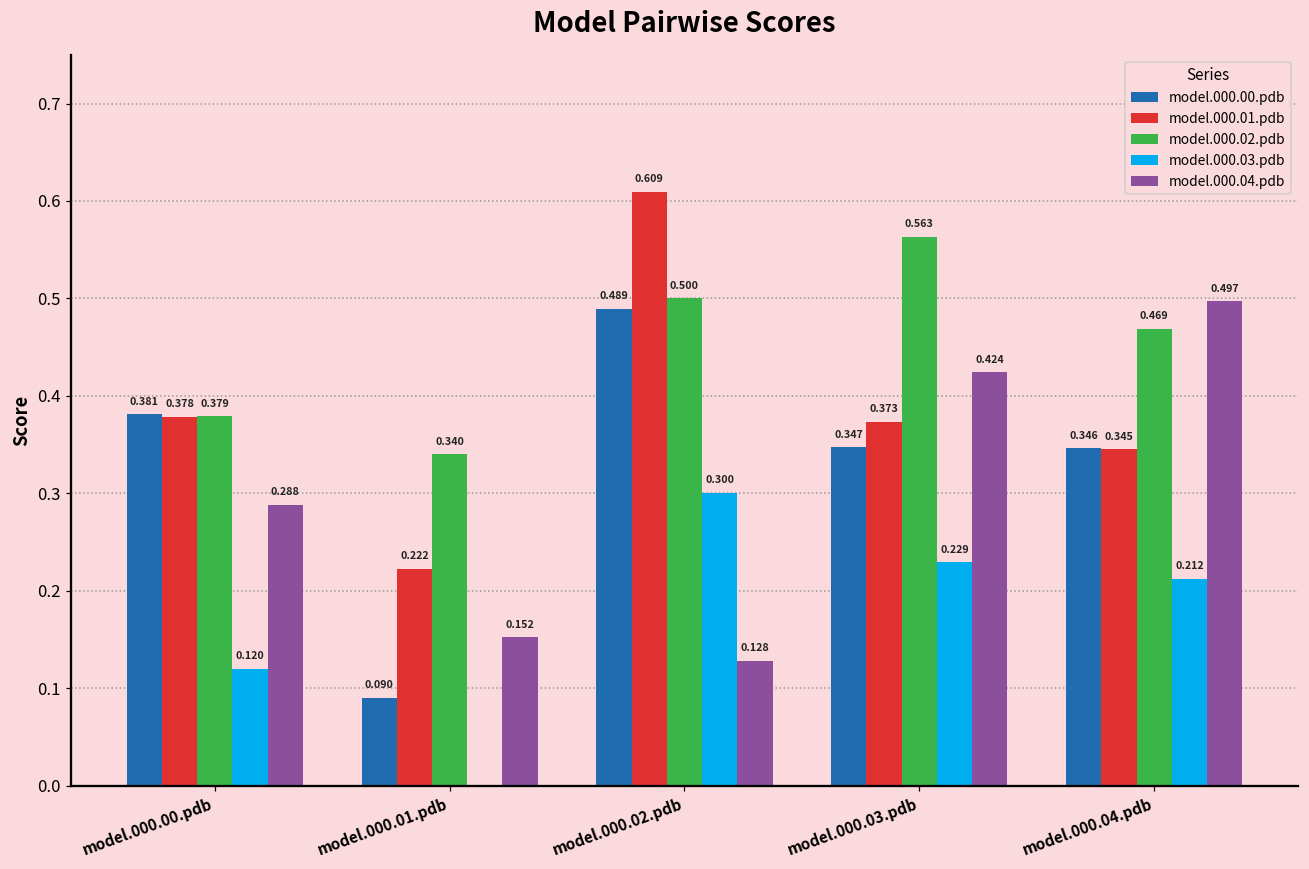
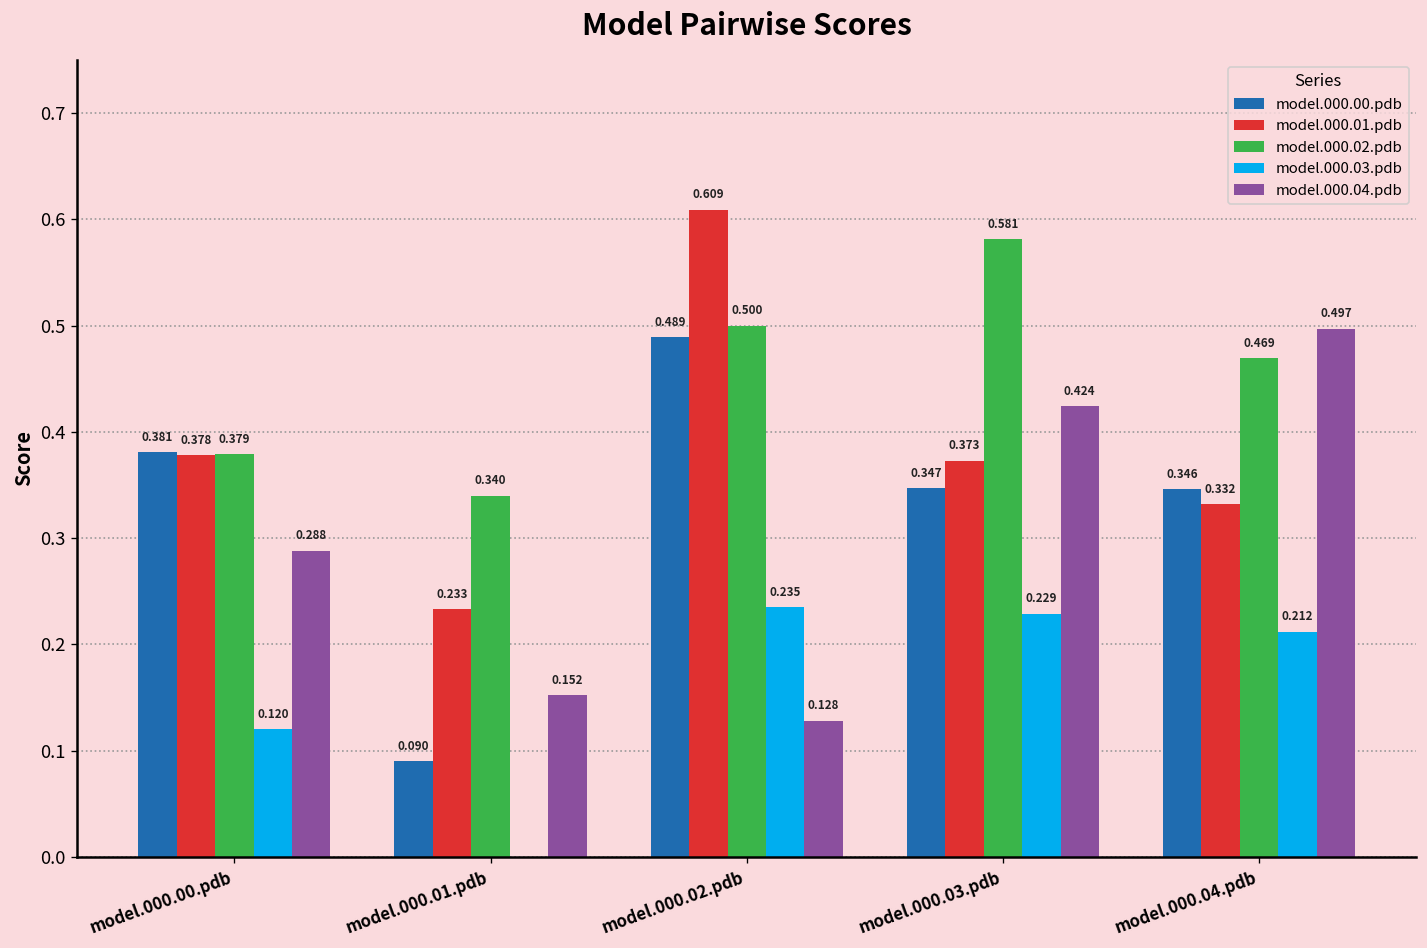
  {
    "model.000.00.pdb": {
      "model.000.00.pdb": 0.381,
      "model.000.01.pdb": 0.090,
      "model.000.02.pdb": 0.489,
      "model.000.03.pdb": 0.347,
      "model.000.04.pdb": 0.346
    },
    "model.000.01.pdb": {
      "model.000.00.pdb": 0.378,
-     "model.000.01.pdb": 0.222,
+     "model.000.01.pdb": 0.233,
      "model.000.02.pdb": 0.609,
      "model.000.03.pdb": 0.373,
-     "model.000.04.pdb": 0.345
+     "model.000.04.pdb": 0.332
    },
    "model.000.02.pdb": {
      "model.000.00.pdb": 0.379,
      "model.000.01.pdb": 0.340,
      "model.000.02.pdb": 0.500,
-     "model.000.03.pdb": 0.563,
+     "model.000.03.pdb": 0.581,
      "model.000.04.pdb": 0.469
    },
    "model.000.03.pdb": {
      "model.000.00.pdb": 0.120,
-     "model.000.02.pdb": 0.300,
+     "model.000.02.pdb": 0.235,
      "model.000.03.pdb": 0.229,
      "model.000.04.pdb": 0.212
    },
    "model.000.04.pdb": {
      "model.000.00.pdb": 0.288,
      "model.000.01.pdb": 0.152,
      "model.000.02.pdb": 0.128,
      "model.000.03.pdb": 0.424,
      "model.000.04.pdb": 0.497
    }
  }
